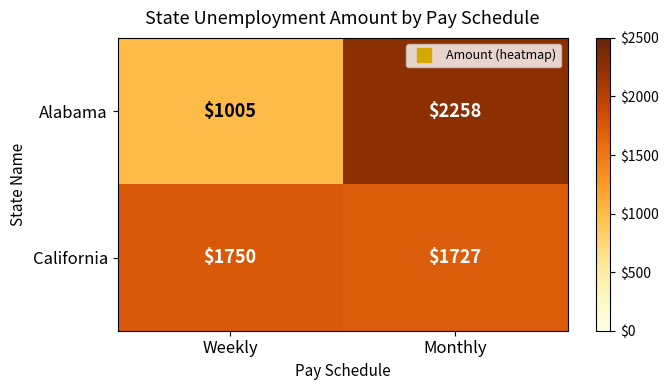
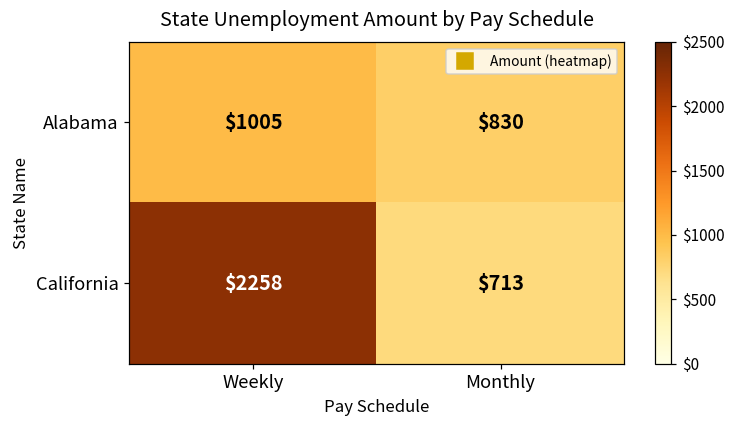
  {
    "Alabama": {
      "Weekly": "$1005",
-     "Monthly": "$2258"
+     "Monthly": "$830"
    },
    "California": {
-     "Weekly": "$1750",
-     "Monthly": "$1727"
+     "Weekly": "$2258",
+     "Monthly": "$713"
    }
  }
